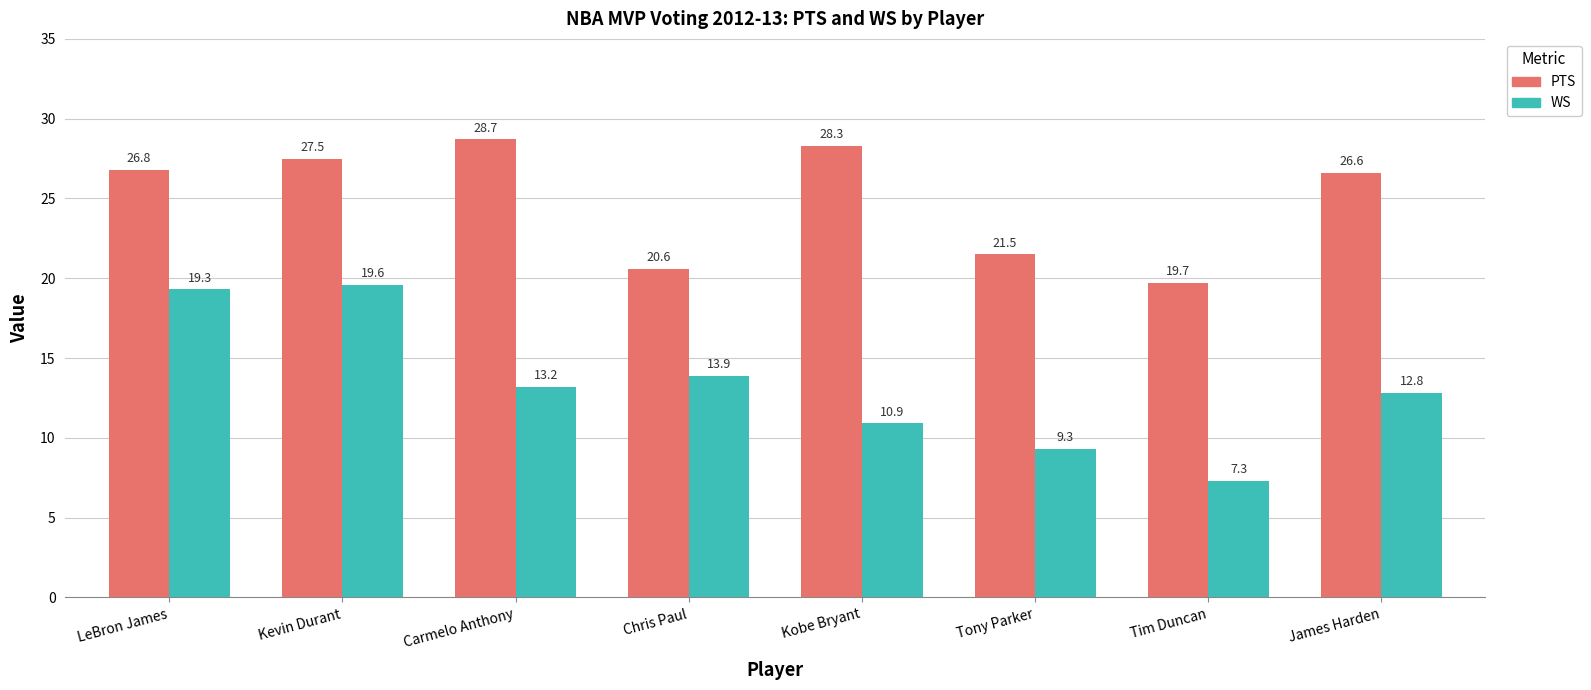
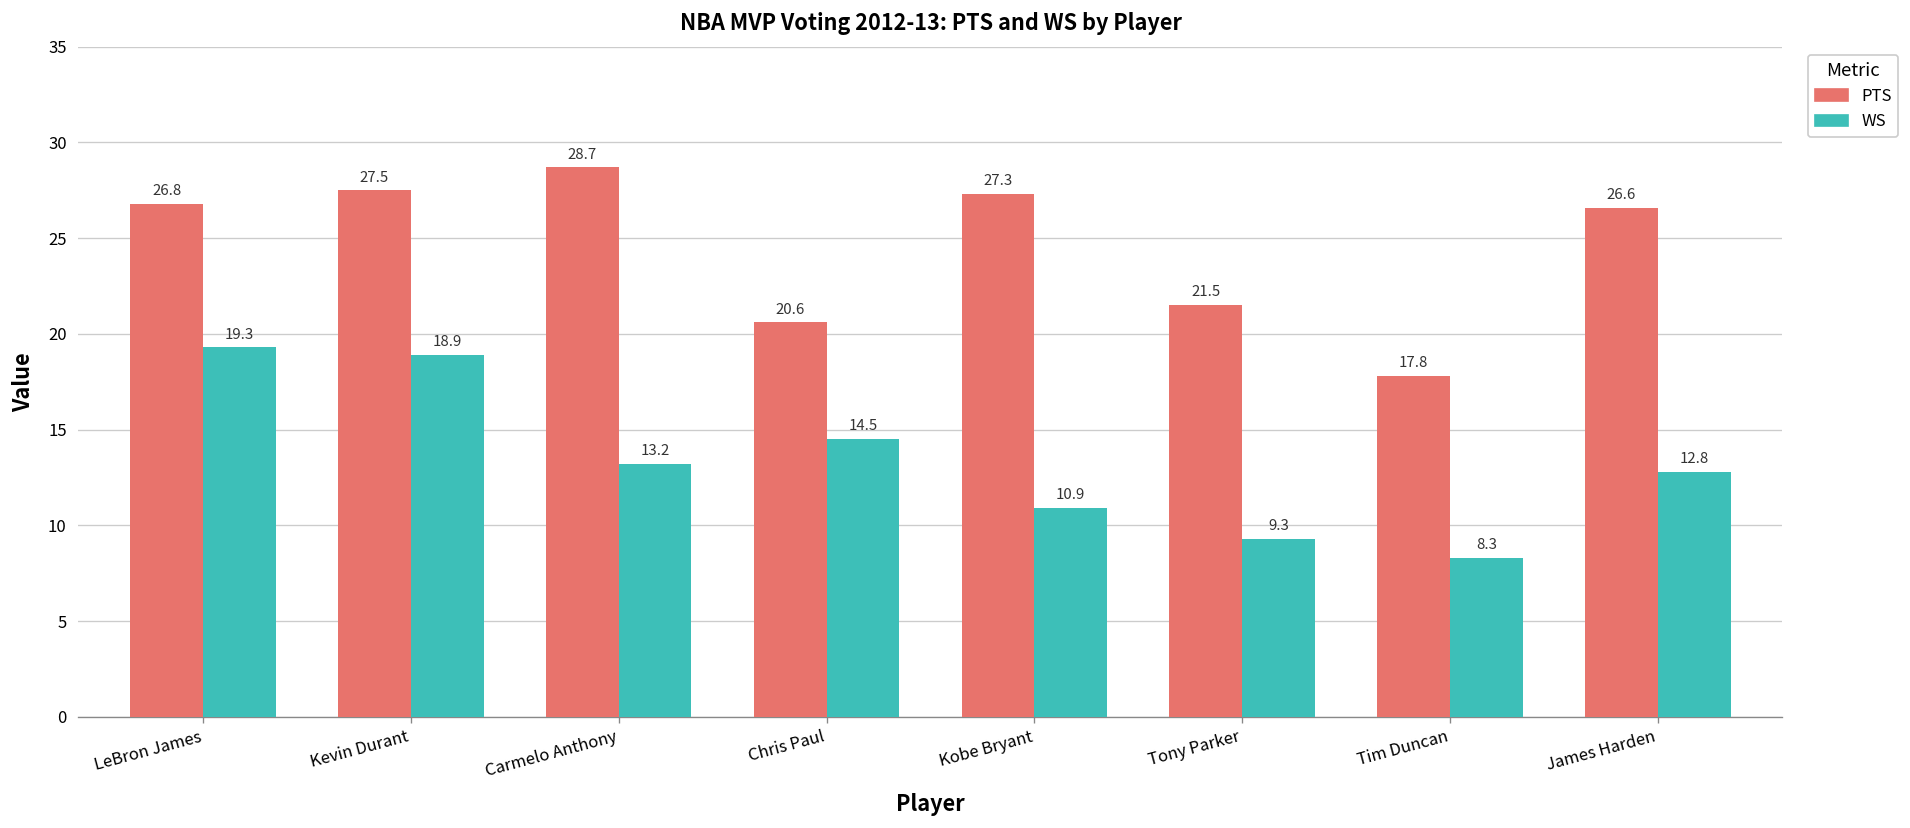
  {
    "PTS": {
      "LeBron James": 26.8,
      "Kevin Durant": 27.5,
      "Carmelo Anthony": 28.7,
      "Chris Paul": 20.6,
-     "Kobe Bryant": 28.3,
+     "Kobe Bryant": 27.3,
      "Tony Parker": 21.5,
-     "Tim Duncan": 19.7,
+     "Tim Duncan": 17.8,
      "James Harden": 26.6
    },
    "WS": {
      "LeBron James": 19.3,
-     "Kevin Durant": 19.6,
+     "Kevin Durant": 18.9,
      "Carmelo Anthony": 13.2,
-     "Chris Paul": 13.9,
+     "Chris Paul": 14.5,
      "Kobe Bryant": 10.9,
      "Tony Parker": 9.3,
-     "Tim Duncan": 7.3,
+     "Tim Duncan": 8.3,
      "James Harden": 12.8
    }
  }
